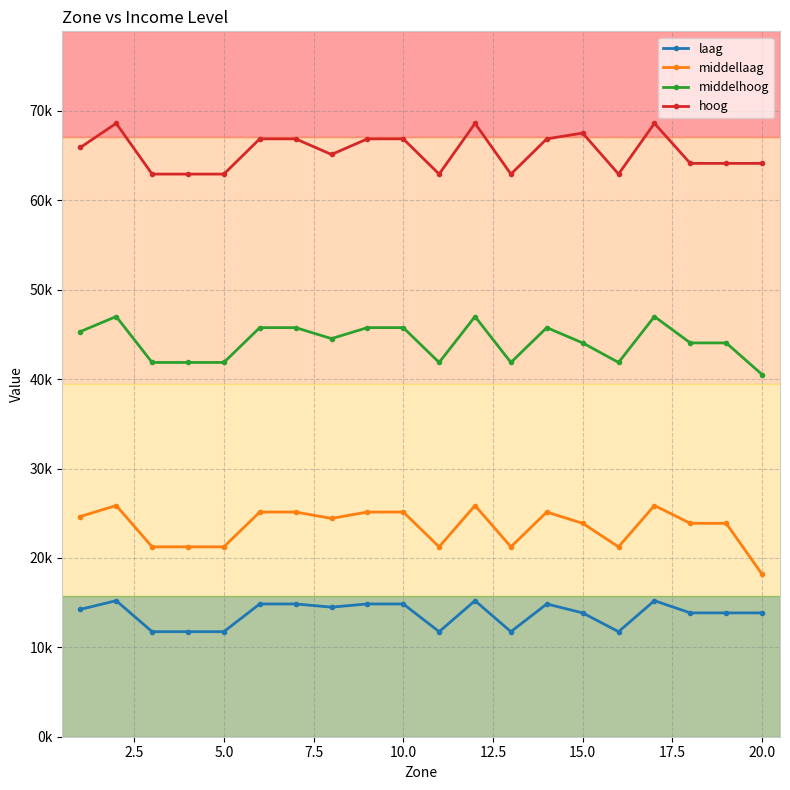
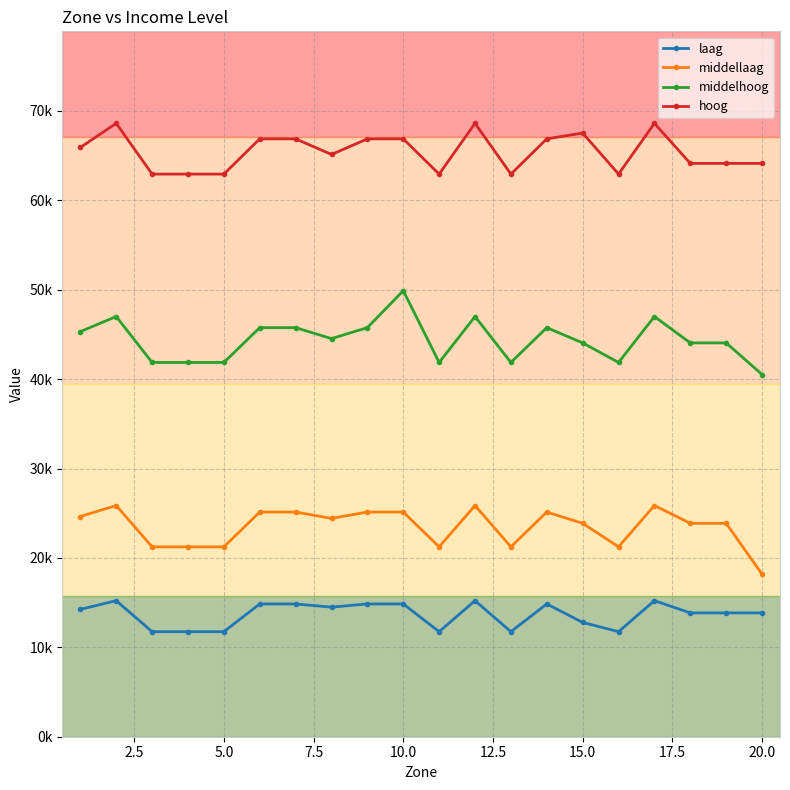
  {
    "laag": {
      "5.0": 12000,
      "10.0": 15000,
-     "15.0": 14000,
+     "15.0": 13000,
      "20.0": 14000
    },
    "middellaag": {
      "5.0": 21000,
      "10.0": 25000,
      "15.0": 24000,
      "20.0": 18000
    },
    "middelhoog": {
      "5.0": 42000,
-     "10.0": 46000,
+     "10.0": 50000,
      "15.0": 44000,
      "20.0": 41000
    },
    "hoog": {
      "5.0": 63000,
      "10.0": 67000,
      "15.0": 68000,
      "20.0": 64000
    }
  }
